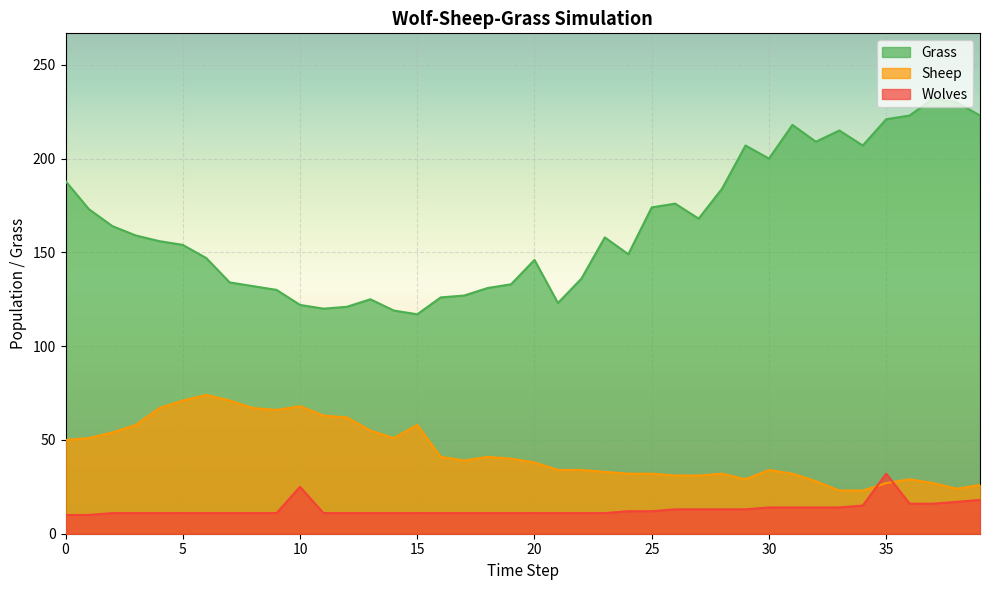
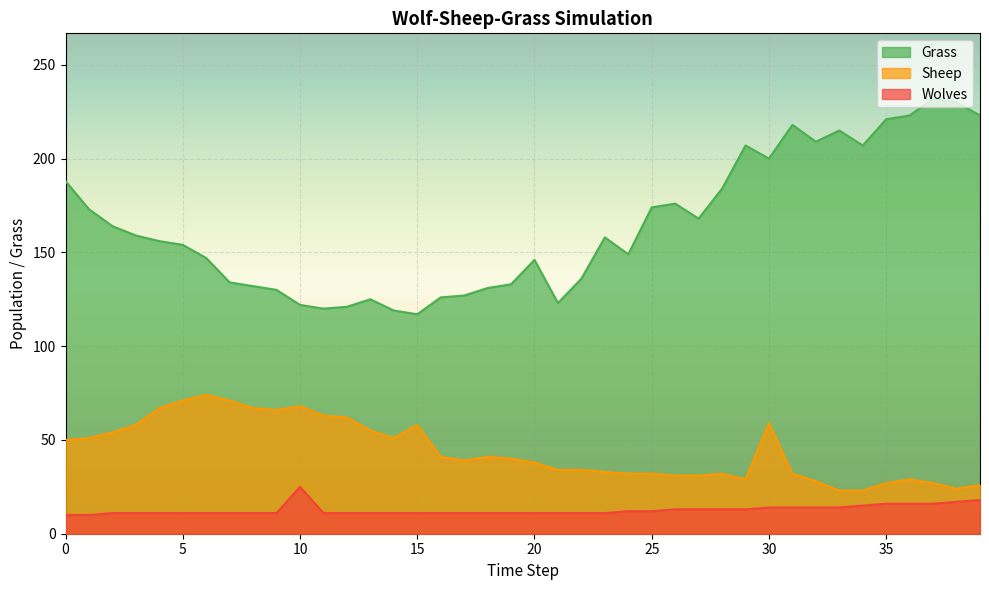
  {
    "Grass": {
      "0": 188,
      "5": 154,
      "10": 122,
      "15": 117,
      "20": 146,
      "25": 174,
      "30": 200,
      "35": 221
    },
    "Sheep": {
      "0": 50,
      "5": 71,
      "10": 68,
      "15": 58,
      "20": 38,
      "25": 32,
-     "30": 34,
+     "30": 59,
      "35": 27
    },
    "Wolves": {
      "0": 10,
      "5": 11,
      "10": 25,
      "15": 11,
      "20": 11,
      "25": 12,
      "30": 14,
-     "35": 32
+     "35": 16
    }
  }
